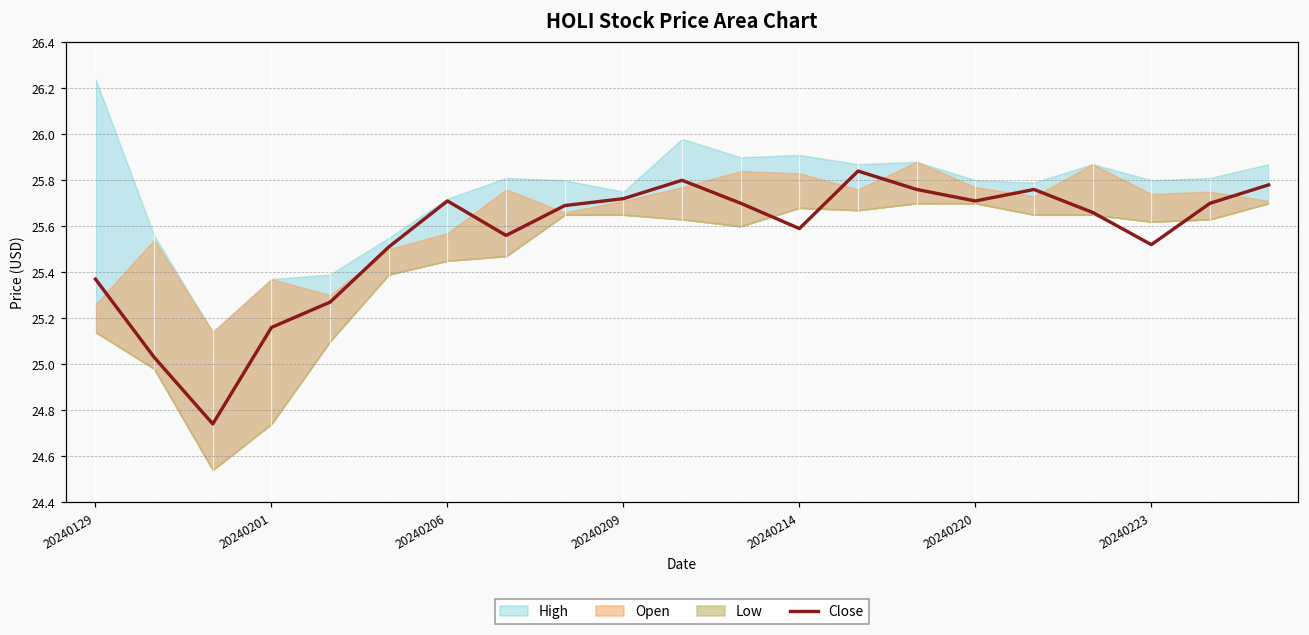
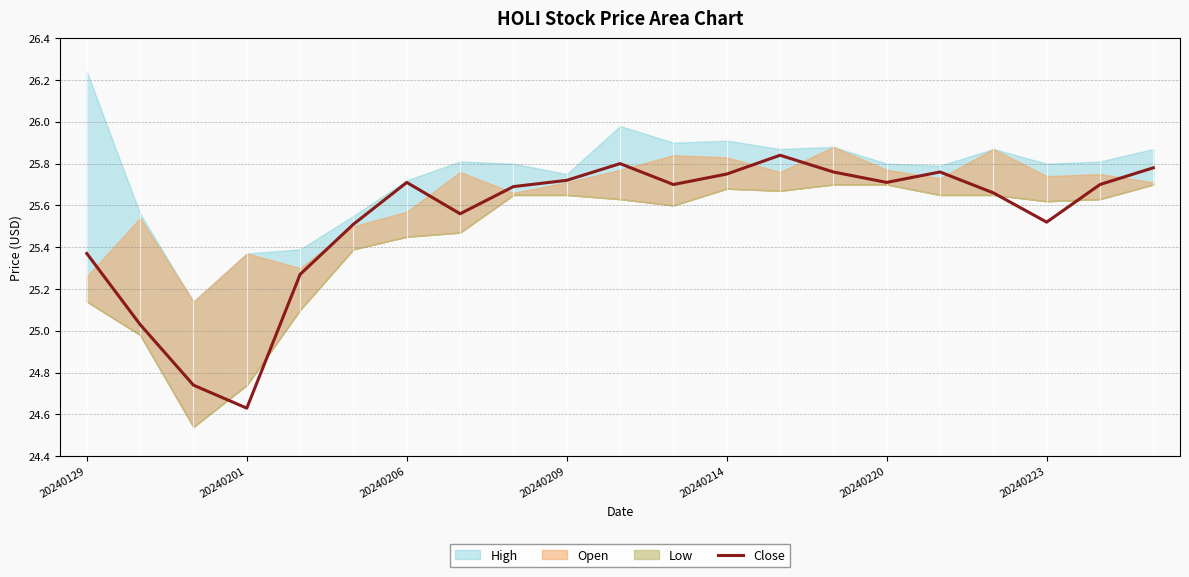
  {
    "Close": {
      "20240129": 25.37,
-     "20240201": 25.16,
-     "20240214": 25.59,
+     "20240201": 24.63,
+     "20240214": 25.75,
      "20240223": 25.52
    }
  }
